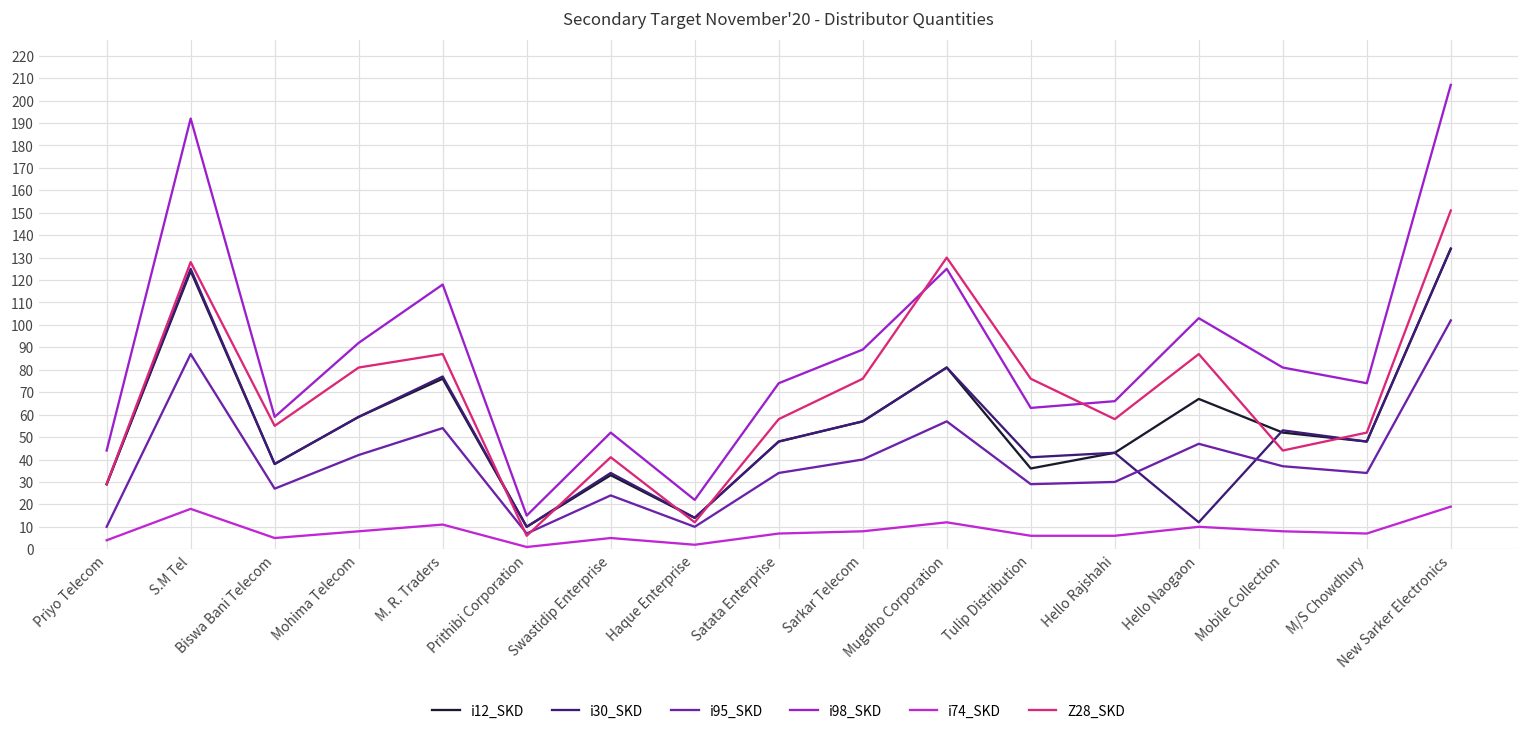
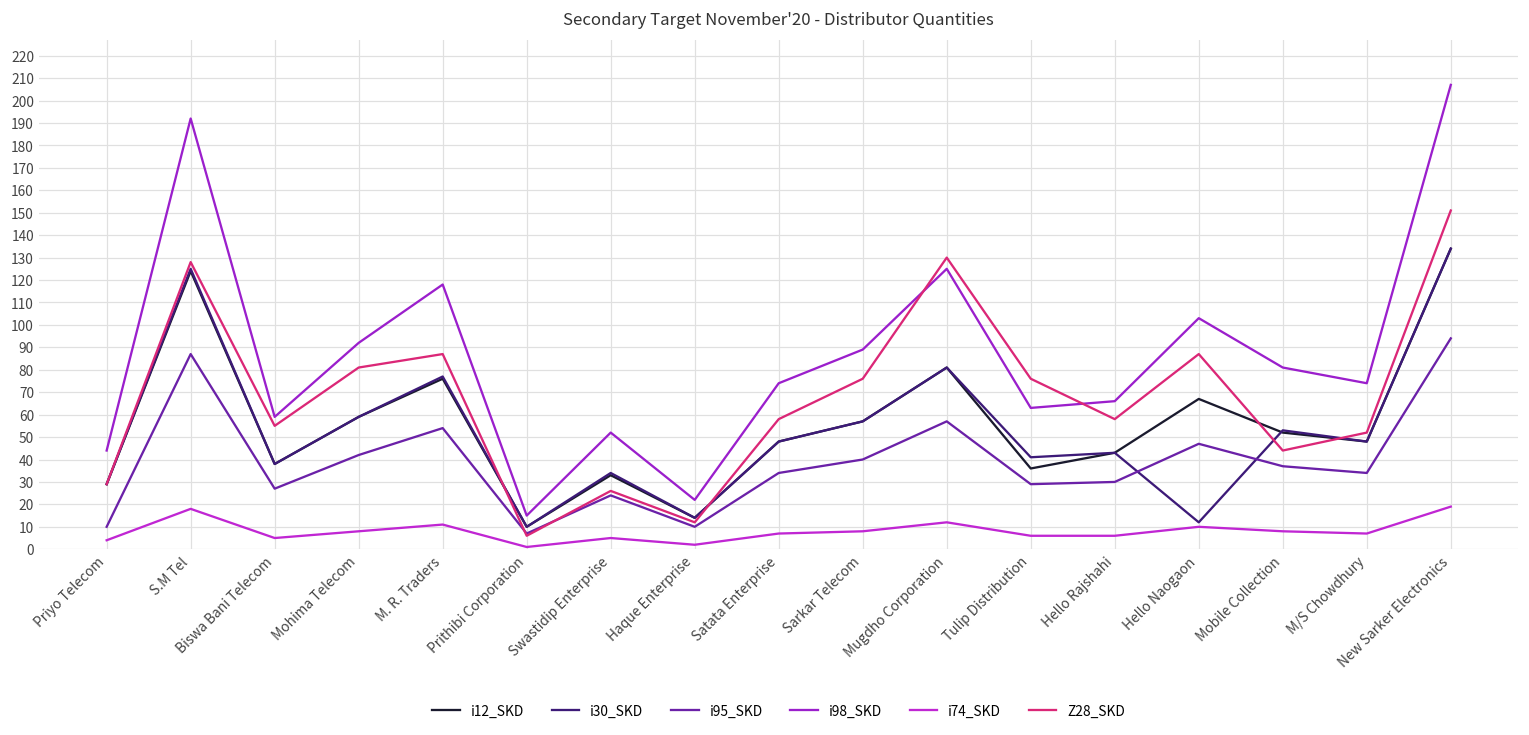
  {
    "i12_SKD": {
      "Tulip Distribution": 36,
      "Hello Naogaon": 67
    },
    "i30_SKD": {
      "Tulip Distribution": 41,
      "Hello Naogaon": 12
    },
    "i95_SKD": {
      "Priyo Telecom": 10,
      "S.M Tel": 87,
      "Biswa Bani Telecom": 27,
      "Mohima Telecom": 42,
      "M. R. Traders": 54,
      "Swastidip Enterprise": 24,
      "Haque Enterprise": 10,
      "Satata Enterprise": 34,
      "Sarkar Telecom": 40,
      "Mugdho Corporation": 57,
      "Tulip Distribution": 29,
      "Hello Rajshahi": 30,
      "Hello Naogaon": 47,
      "Mobile Collection": 37,
      "M/S Chowdhury": 34,
-     "New Sarker Electronics": 102
+     "New Sarker Electronics": 94
    },
    "Z28_SKD": {
      "S.M Tel": 128,
      "Biswa Bani Telecom": 55,
      "Mohima Telecom": 81,
      "M. R. Traders": 87,
-     "Swastidip Enterprise": 41,
+     "Swastidip Enterprise": 26,
      "Haque Enterprise": 12,
      "Satata Enterprise": 58,
      "Sarkar Telecom": 76,
      "Mugdho Corporation": 130,
      "Tulip Distribution": 76,
      "Hello Rajshahi": 58,
      "Hello Naogaon": 87,
      "Mobile Collection": 44,
      "M/S Chowdhury": 52,
      "New Sarker Electronics": 151
    }
  }
